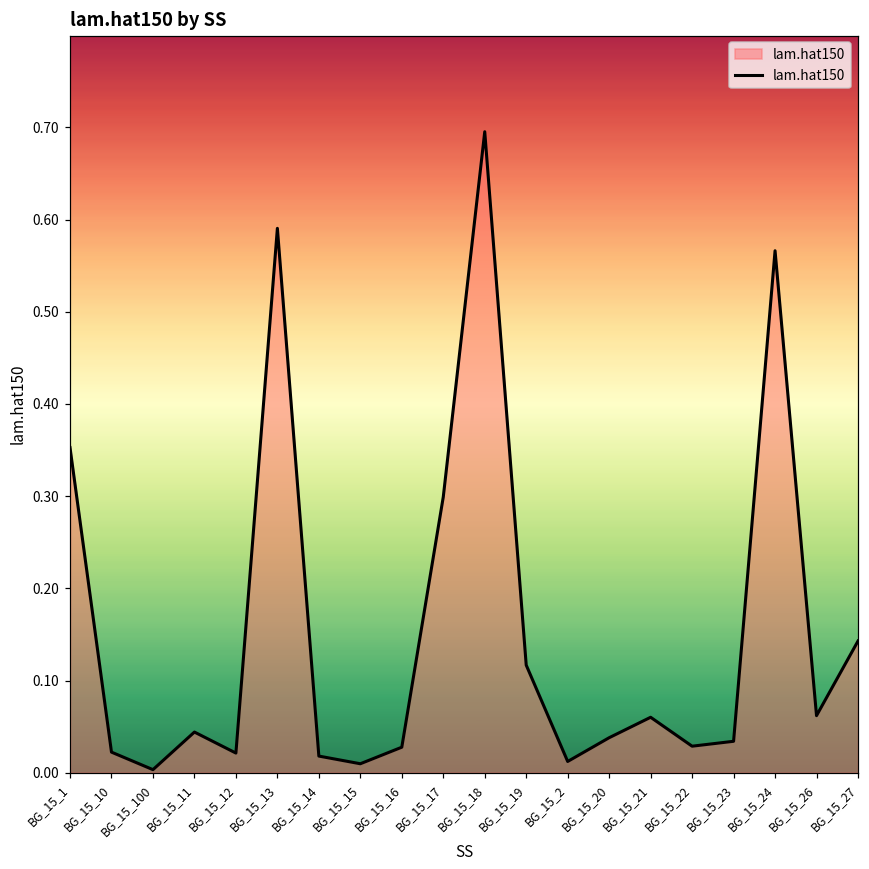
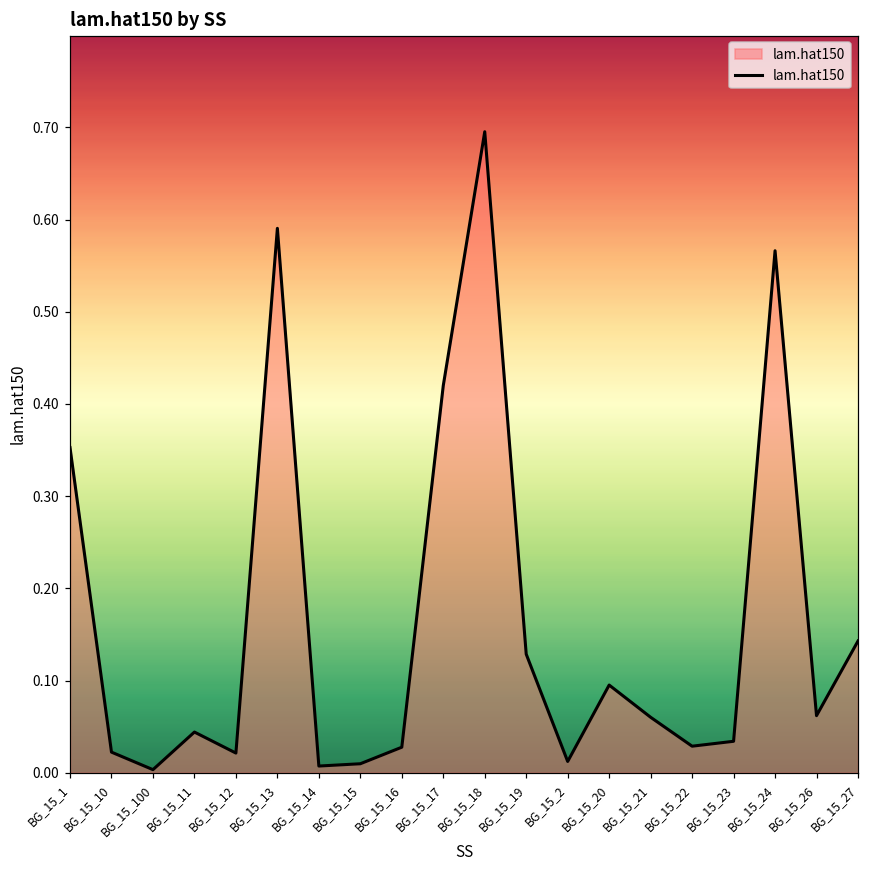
  {
    "BG_15_1": 0.35,
    "BG_15_10": 0.02,
    "BG_15_100": 0.00,
    "BG_15_11": 0.04,
    "BG_15_12": 0.02,
    "BG_15_13": 0.59,
-   "BG_15_14": 0.02,
+   "BG_15_14": 0.01,
    "BG_15_15": 0.01,
    "BG_15_16": 0.03,
-   "BG_15_17": 0.30,
+   "BG_15_17": 0.42,
    "BG_15_18": 0.70,
-   "BG_15_19": 0.12,
+   "BG_15_19": 0.13,
    "BG_15_2": 0.01,
-   "BG_15_20": 0.04,
+   "BG_15_20": 0.10,
    "BG_15_21": 0.06,
    "BG_15_22": 0.03,
    "BG_15_23": 0.03,
    "BG_15_24": 0.57,
    "BG_15_26": 0.06,
    "BG_15_27": 0.14
  }
